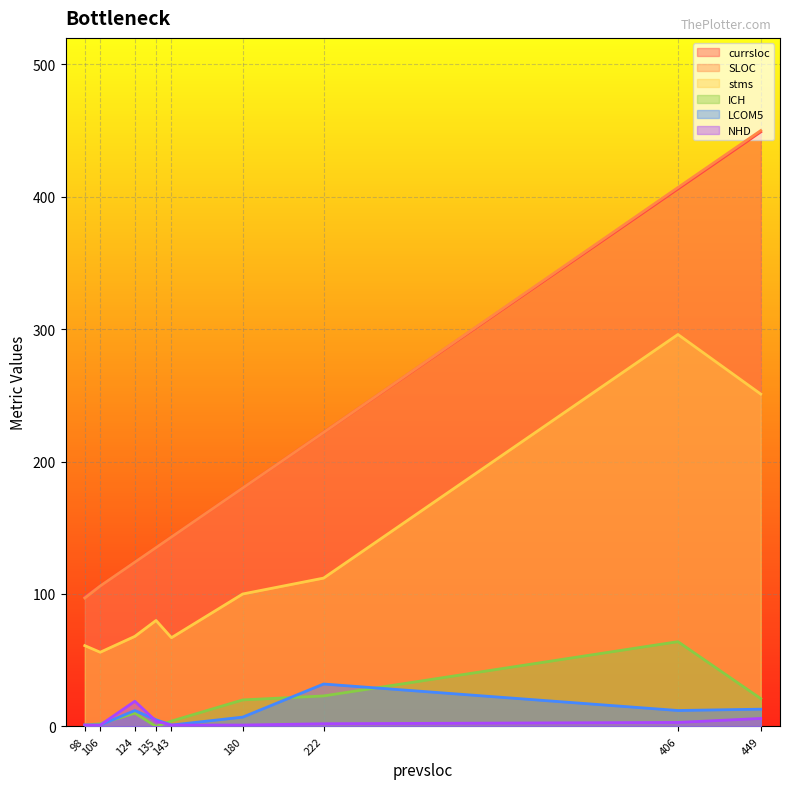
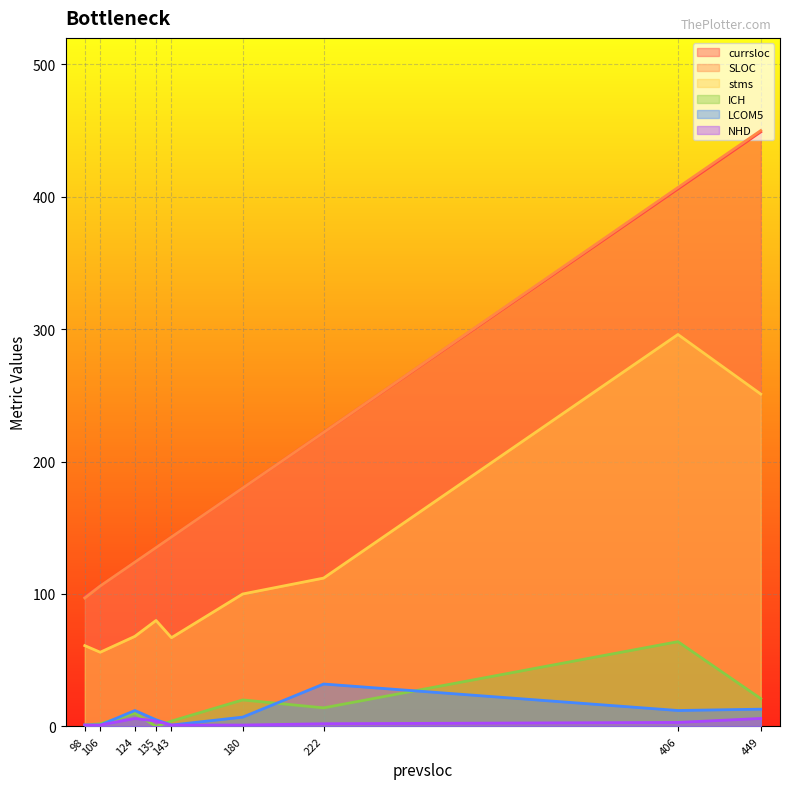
  {
    "ICH": {
      "124": 10,
      "135": 0,
      "143": 4,
      "180": 20,
-     "222": 23,
+     "222": 14,
      "406": 64,
      "449": 21
    },
    "LCOM5": {
      "124": 12,
      "180": 7,
      "222": 32,
      "406": 12,
      "449": 13
    },
    "NHD": {
-     "124": 19,
+     "124": 6,
      "180": 1,
      "222": 2,
      "406": 3,
      "449": 6
    }
  }
